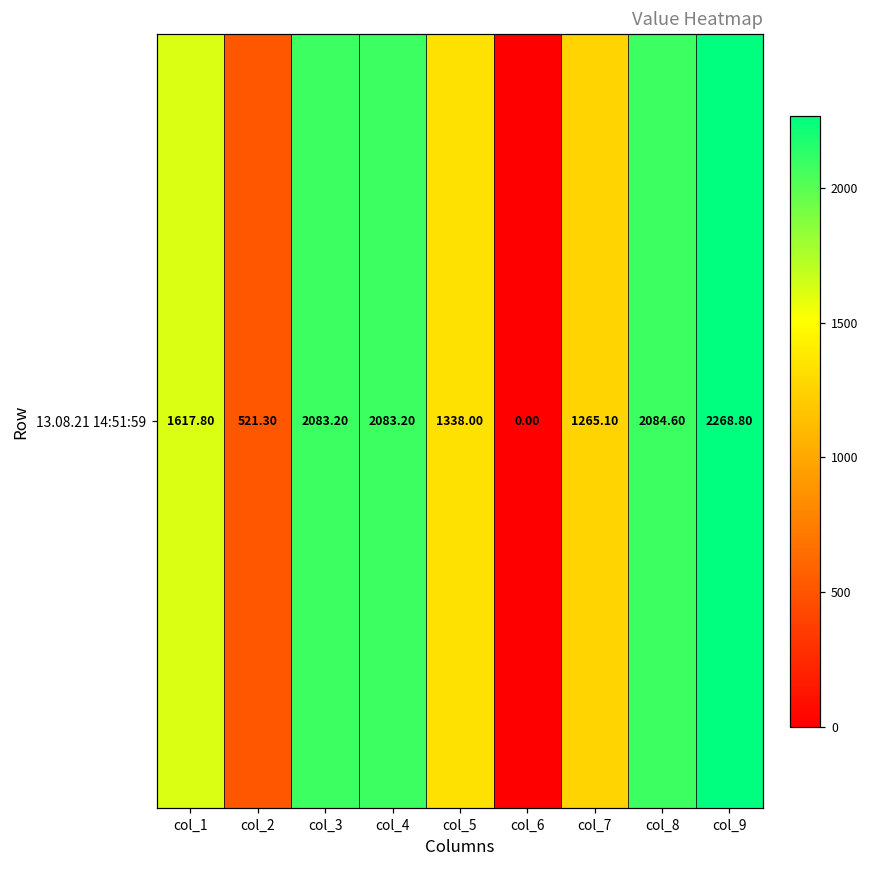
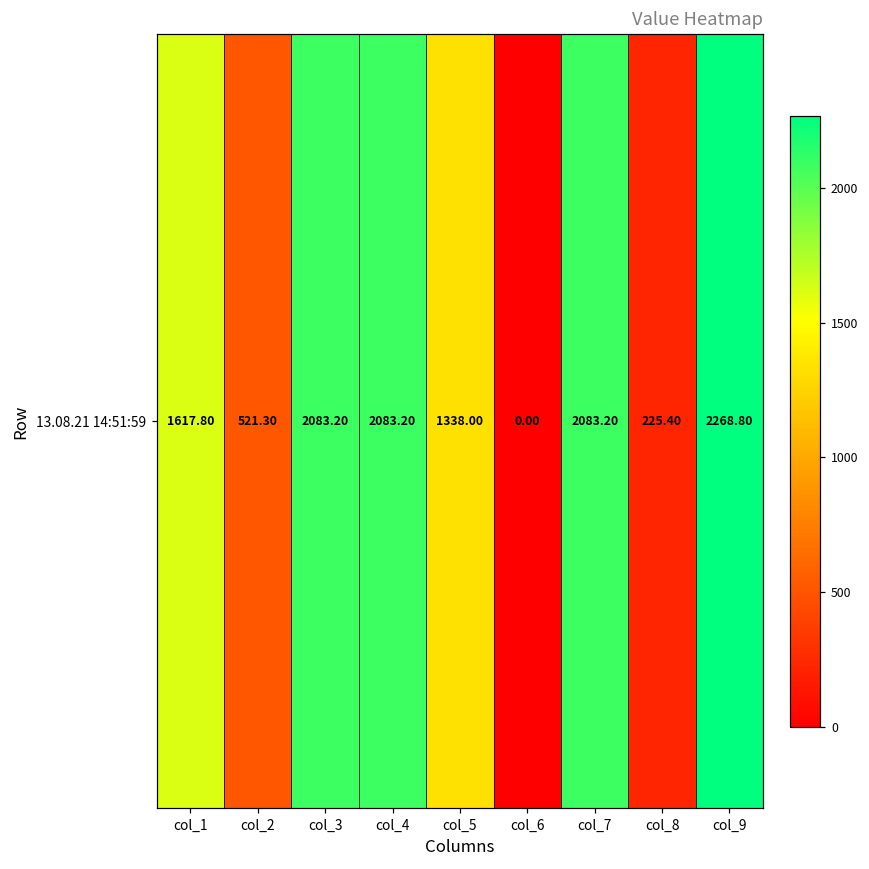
  {
    "13.08.21 14:51:59": {
      "col_1": 1617.80,
      "col_2": 521.30,
      "col_3": 2083.20,
      "col_4": 2083.20,
      "col_5": 1338.00,
      "col_6": 0.00,
-     "col_7": 1265.10,
-     "col_8": 2084.60,
+     "col_7": 2083.20,
+     "col_8": 225.40,
      "col_9": 2268.80
    }
  }
